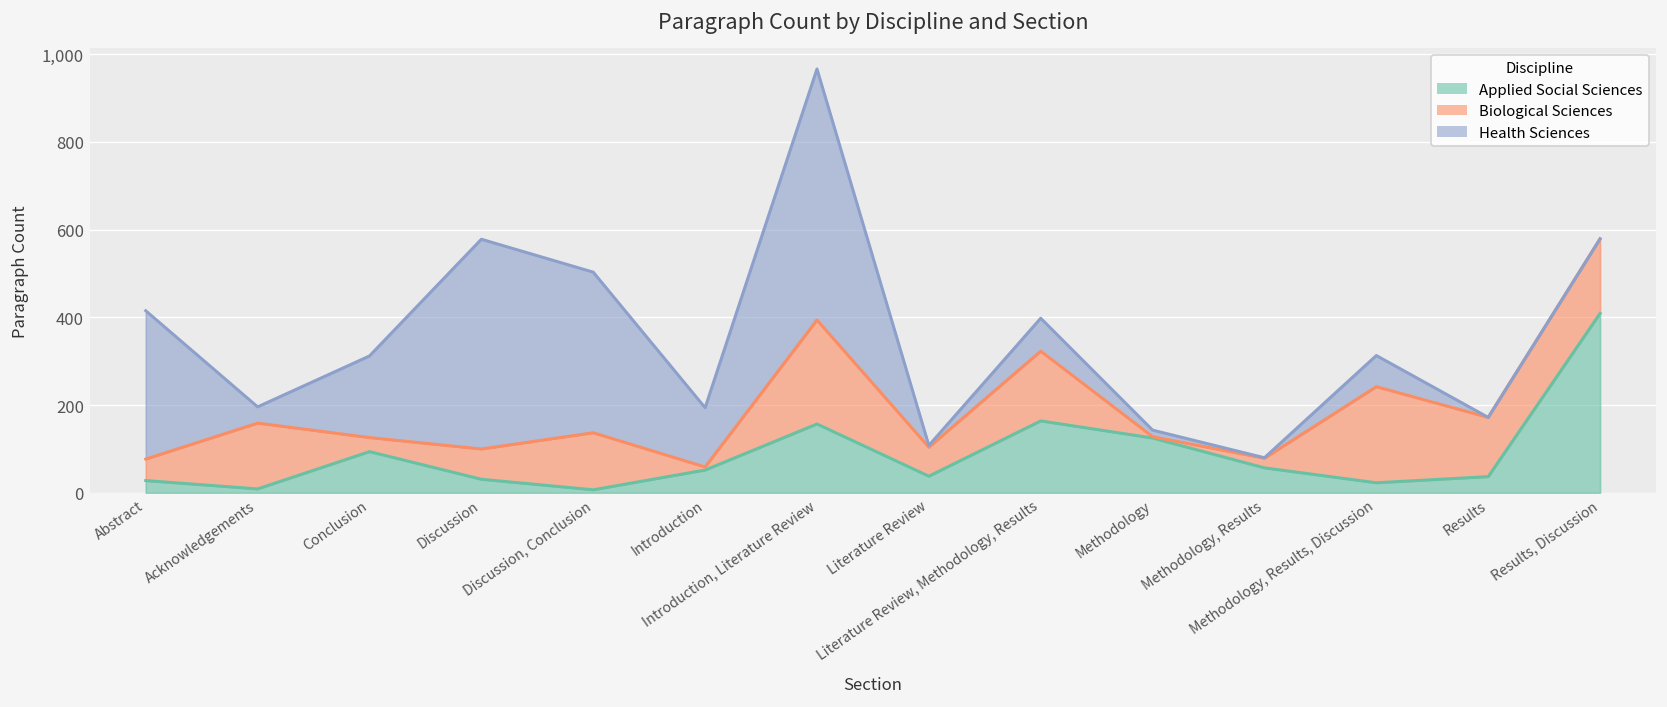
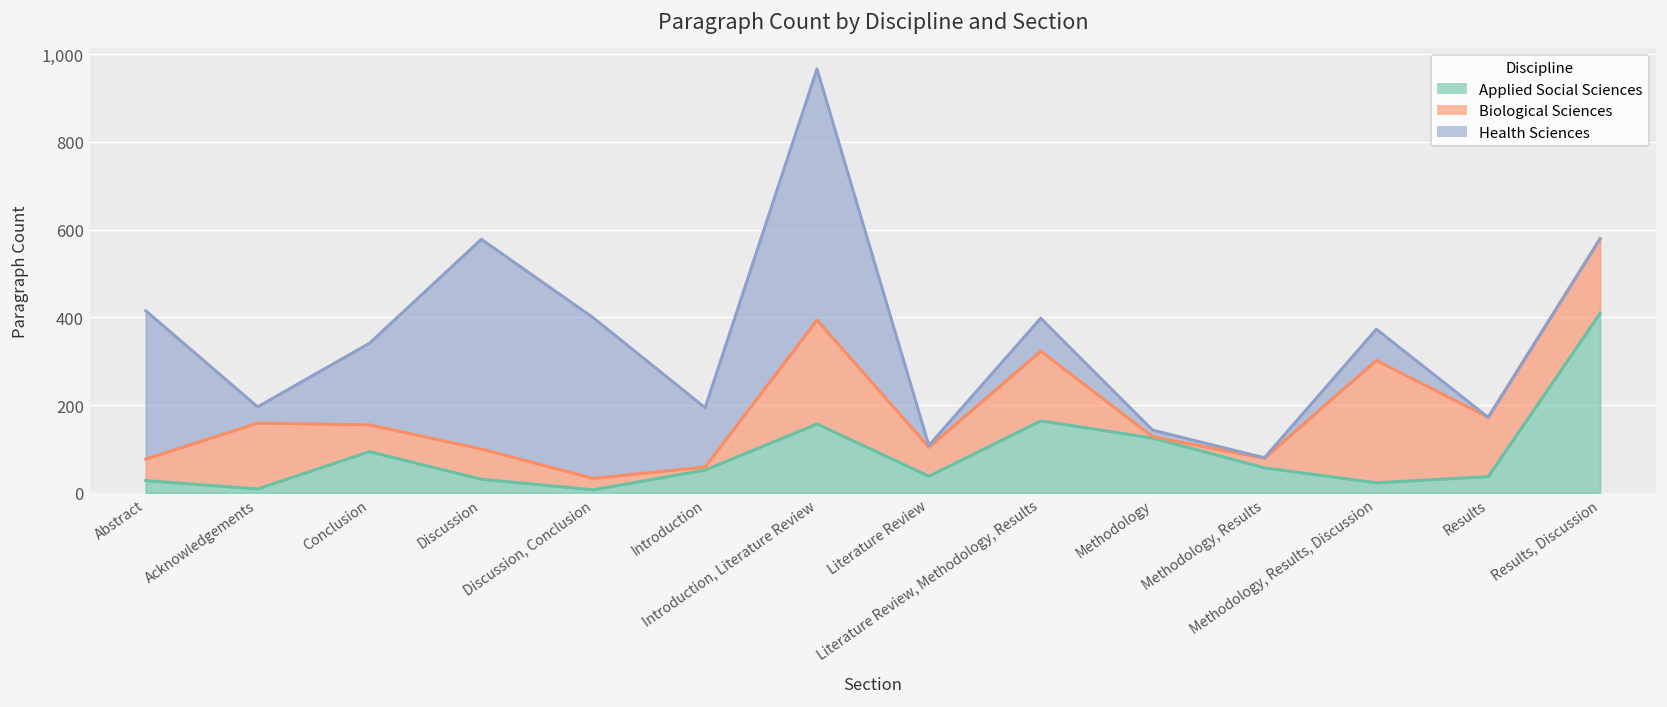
  {
    "Biological Sciences": {
      "Abstract": 50,
      "Acknowledgements": 150,
-     "Conclusion": 30,
+     "Conclusion": 60,
      "Discussion": 70,
-     "Discussion, Conclusion": 130,
+     "Discussion, Conclusion": 30,
      "Introduction, Literature Review": 240,
      "Literature Review, Methodology, Results": 160,
-     "Methodology, Results, Discussion": 220
+     "Methodology, Results, Discussion": 280
    }
  }
